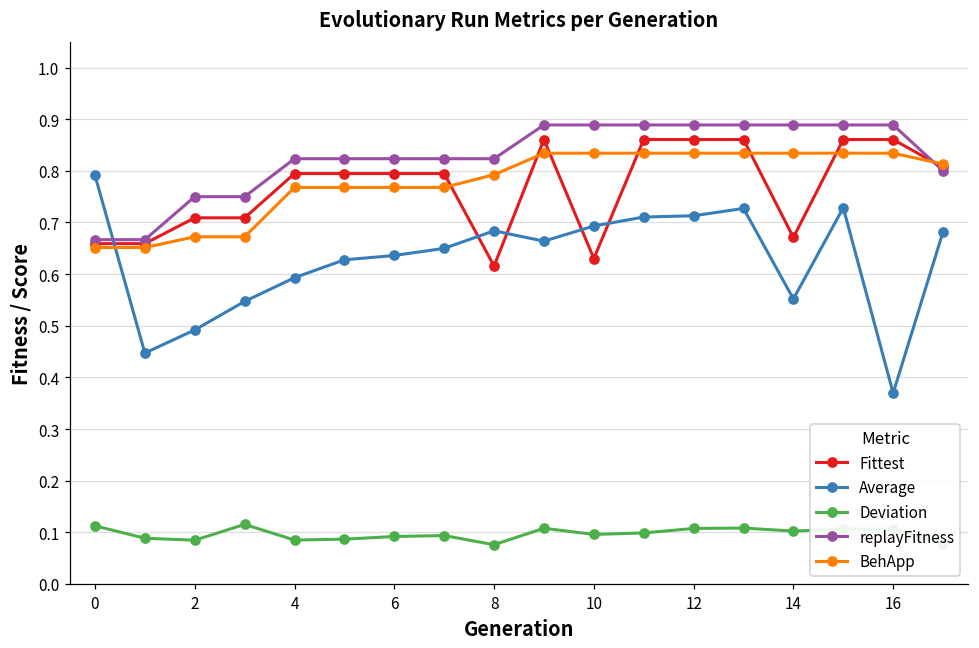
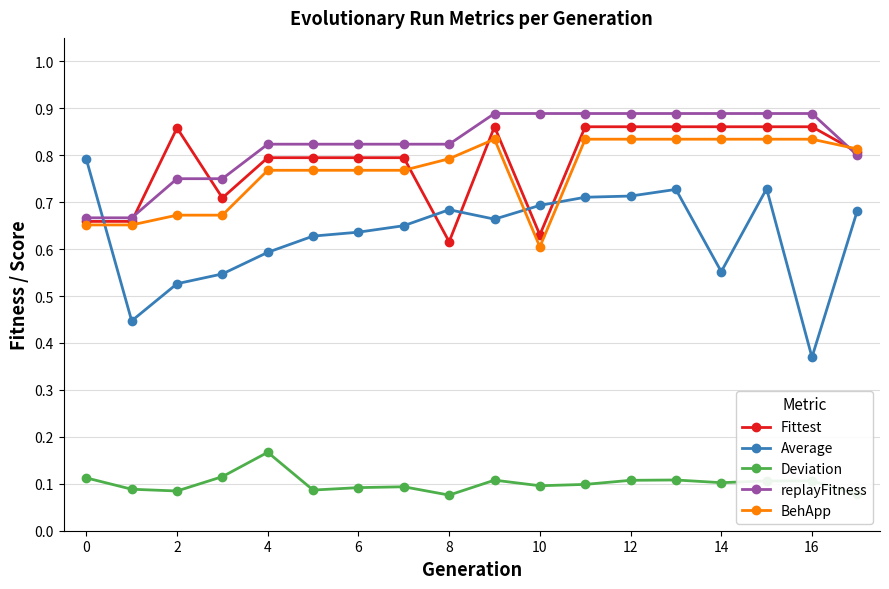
  {
    "Fittest": {
      "0": 0.66,
-     "2": 0.71,
+     "2": 0.86,
      "4": 0.79,
      "6": 0.79,
      "8": 0.62,
      "10": 0.63,
      "12": 0.86,
-     "14": 0.67,
+     "14": 0.86,
      "16": 0.86
    },
    "Average": {
      "0": 0.79,
-     "2": 0.49,
+     "2": 0.53,
      "4": 0.59,
      "6": 0.64,
      "8": 0.68,
      "10": 0.69,
      "12": 0.71,
      "14": 0.55,
      "16": 0.37
    },
    "Deviation": {
      "0": 0.11,
      "2": 0.08,
-     "4": 0.08,
+     "4": 0.17,
      "6": 0.09,
      "8": 0.08,
      "10": 0.10,
      "12": 0.11,
      "14": 0.10
    },
    "replayFitness": {
      "0": 0.67,
      "2": 0.75,
      "4": 0.82,
      "6": 0.82,
      "8": 0.82,
      "10": 0.89,
      "12": 0.89,
      "14": 0.89,
      "16": 0.89
    },
    "BehApp": {
      "0": 0.65,
      "2": 0.67,
      "4": 0.77,
      "6": 0.77,
      "8": 0.79,
-     "10": 0.83,
+     "10": 0.60,
      "12": 0.83,
      "14": 0.83,
      "16": 0.83
    }
  }
